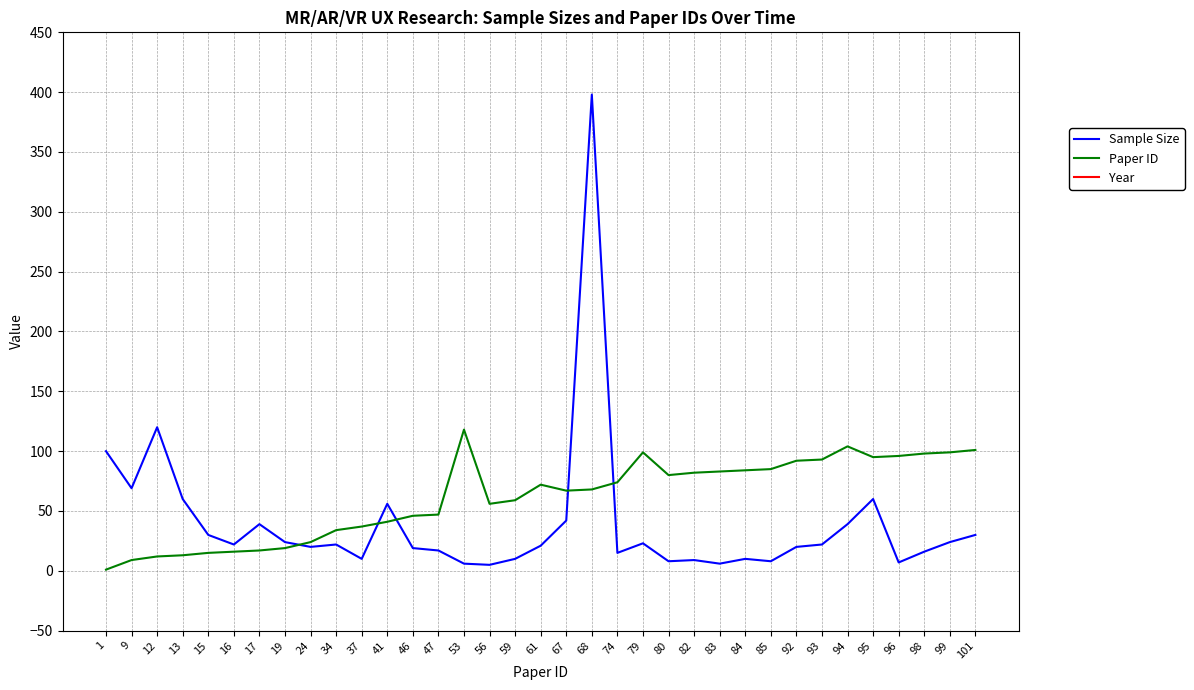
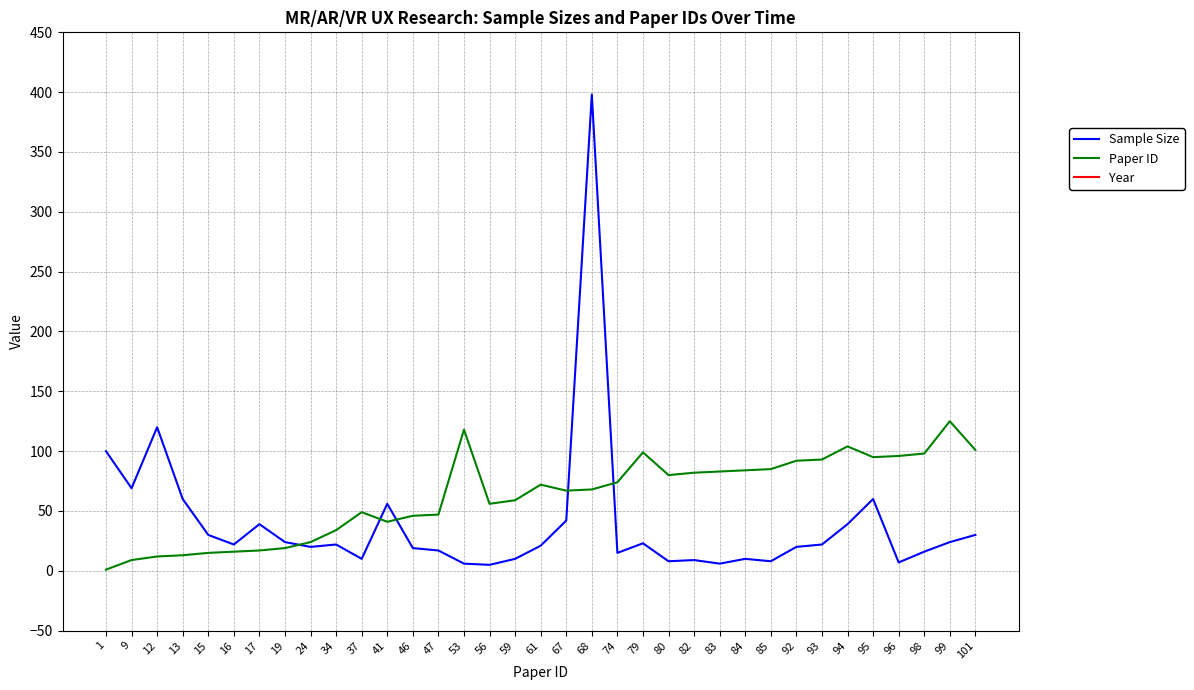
  {
    "Sample Size": {
      "1": 100,
      "9": 69,
      "12": 120,
      "13": 60,
      "15": 30,
      "16": 22,
      "17": 39,
      "19": 24,
      "24": 20,
      "34": 22,
      "37": 10,
      "41": 56,
      "46": 19,
      "47": 17,
      "53": 6,
      "56": 5,
      "59": 10,
      "61": 21,
      "67": 42,
      "68": 398,
      "74": 15,
      "79": 23,
      "80": 8,
      "82": 9,
      "83": 6,
      "84": 10,
      "85": 8,
      "92": 20,
      "93": 22,
      "94": 39,
      "95": 60,
      "96": 7,
      "98": 16,
      "99": 24,
      "101": 30
    },
    "Paper ID": {
      "1": 1,
      "9": 9,
      "12": 12,
      "13": 13,
      "15": 15,
      "16": 16,
      "17": 17,
      "19": 19,
      "24": 24,
      "34": 34,
-     "37": 37,
+     "37": 49,
      "41": 41,
      "46": 46,
      "47": 47,
      "53": 118,
      "56": 56,
      "59": 59,
      "61": 72,
      "67": 67,
      "68": 68,
      "74": 74,
      "79": 99,
      "80": 80,
      "82": 82,
      "83": 83,
      "84": 84,
      "85": 85,
      "92": 92,
      "93": 93,
      "94": 104,
      "95": 95,
      "96": 96,
      "98": 98,
-     "99": 99,
+     "99": 125,
      "101": 101
    }
  }
